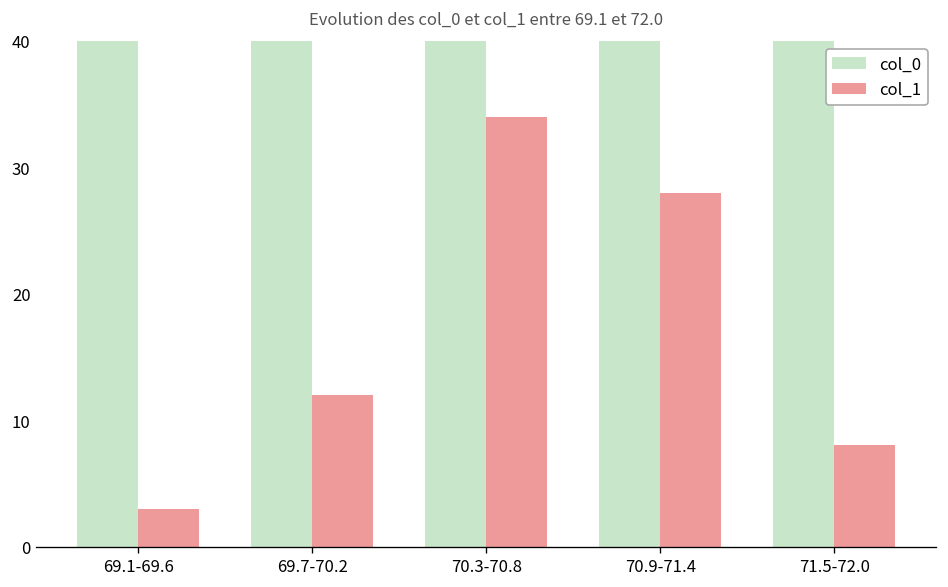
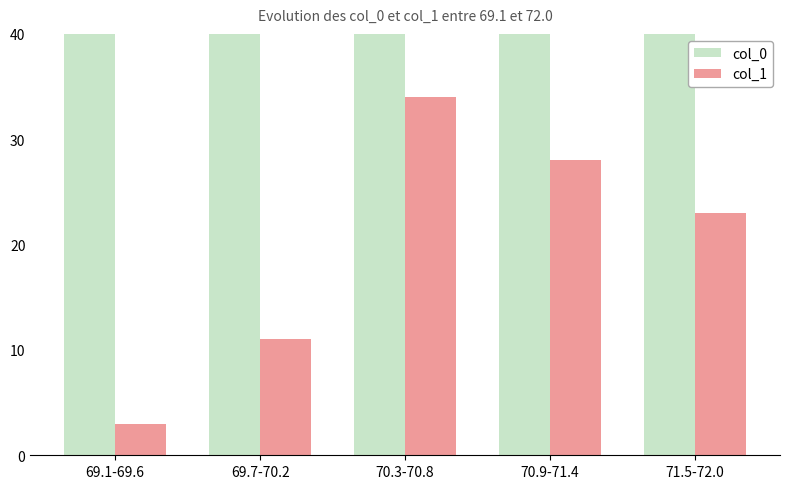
  {
    "col_1": {
      "69.1-69.6": 3,
-     "69.7-70.2": 12,
+     "69.7-70.2": 11,
      "70.3-70.8": 34,
      "70.9-71.4": 28,
-     "71.5-72.0": 8
+     "71.5-72.0": 23
    }
  }
